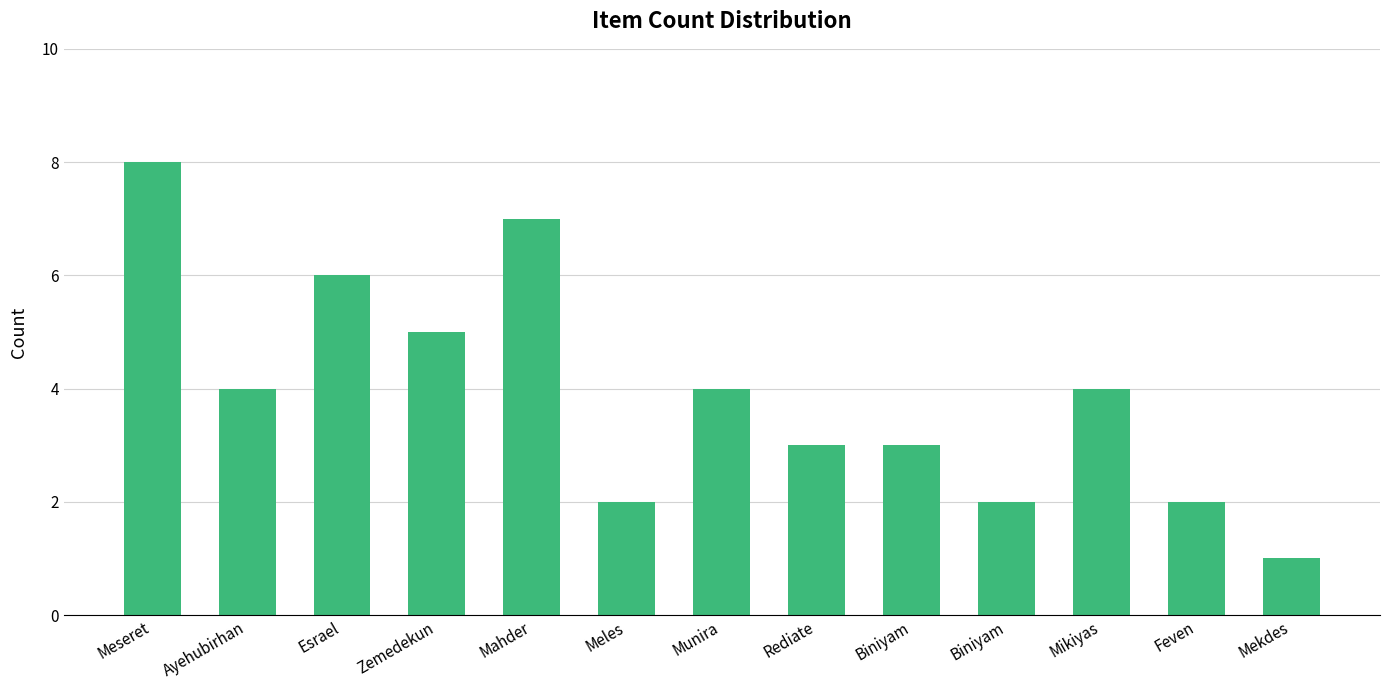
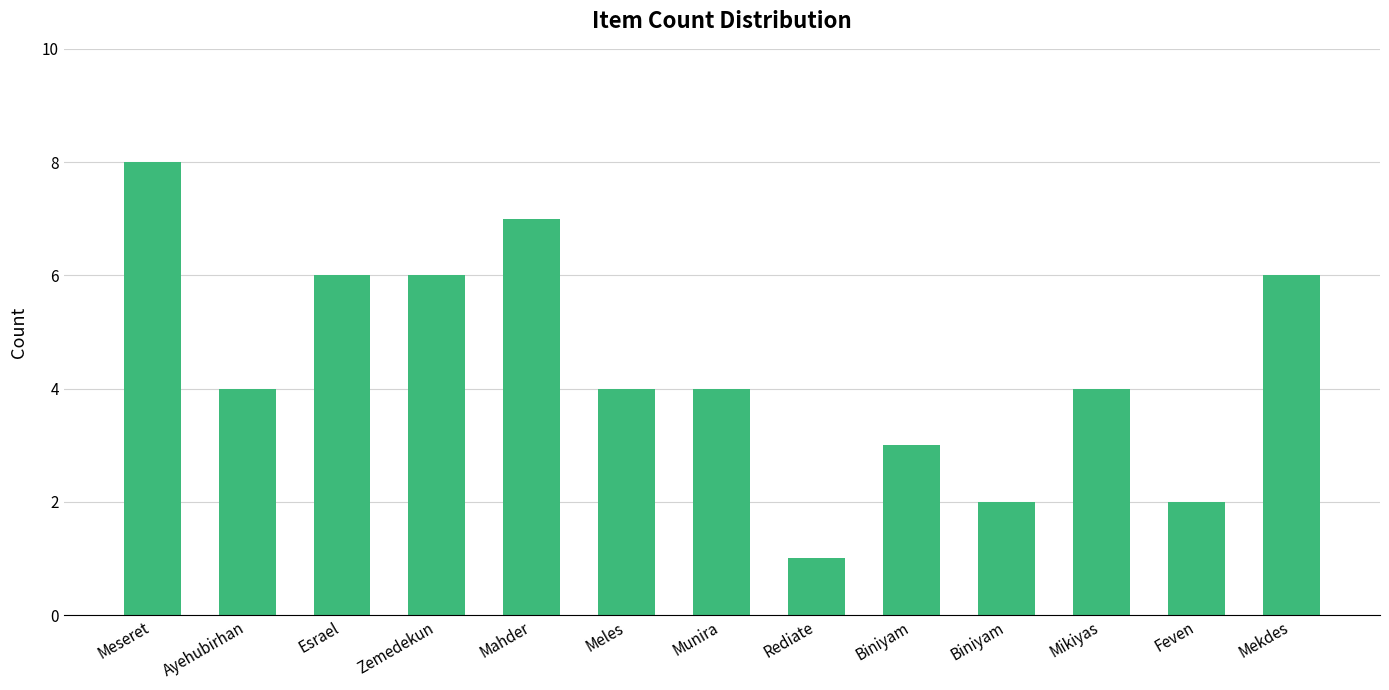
  {
    "Meseret": 8,
    "Ayehubirhan": 4,
    "Esrael": 6,
-   "Zemedekun": 5,
+   "Zemedekun": 6,
    "Mahder": 7,
-   "Meles": 2,
+   "Meles": 4,
    "Munira": 4,
-   "Rediate": 3,
+   "Rediate": 1,
    "Mikiyas": 4,
    "Feven": 2,
-   "Mekdes": 1
+   "Mekdes": 6
  }
